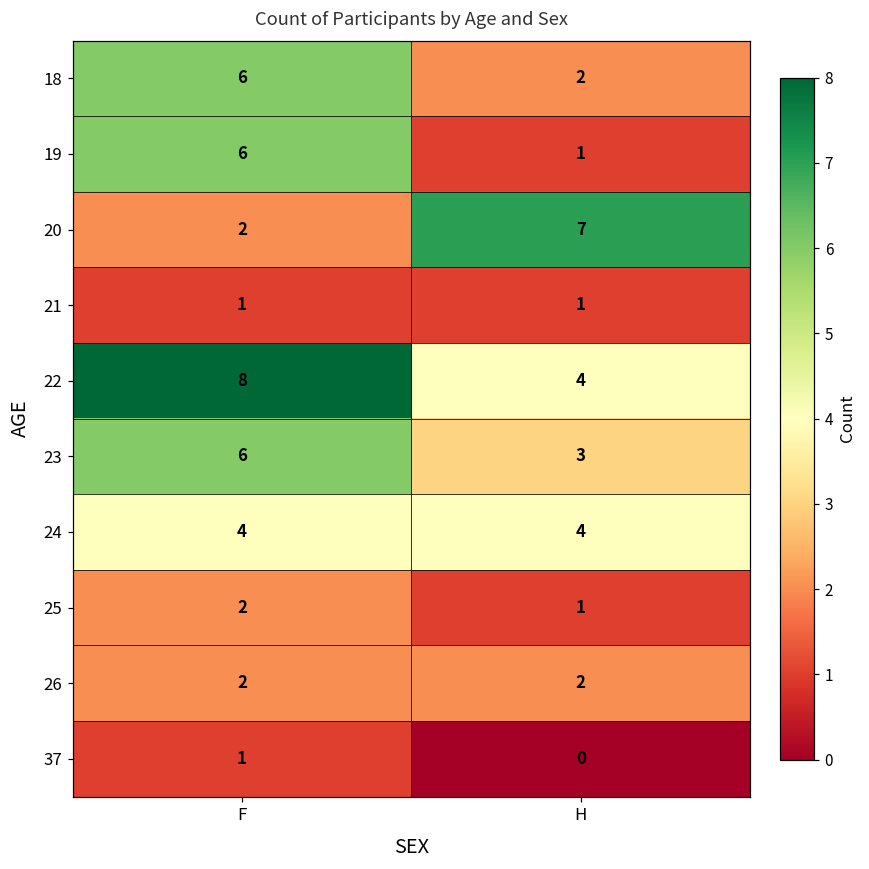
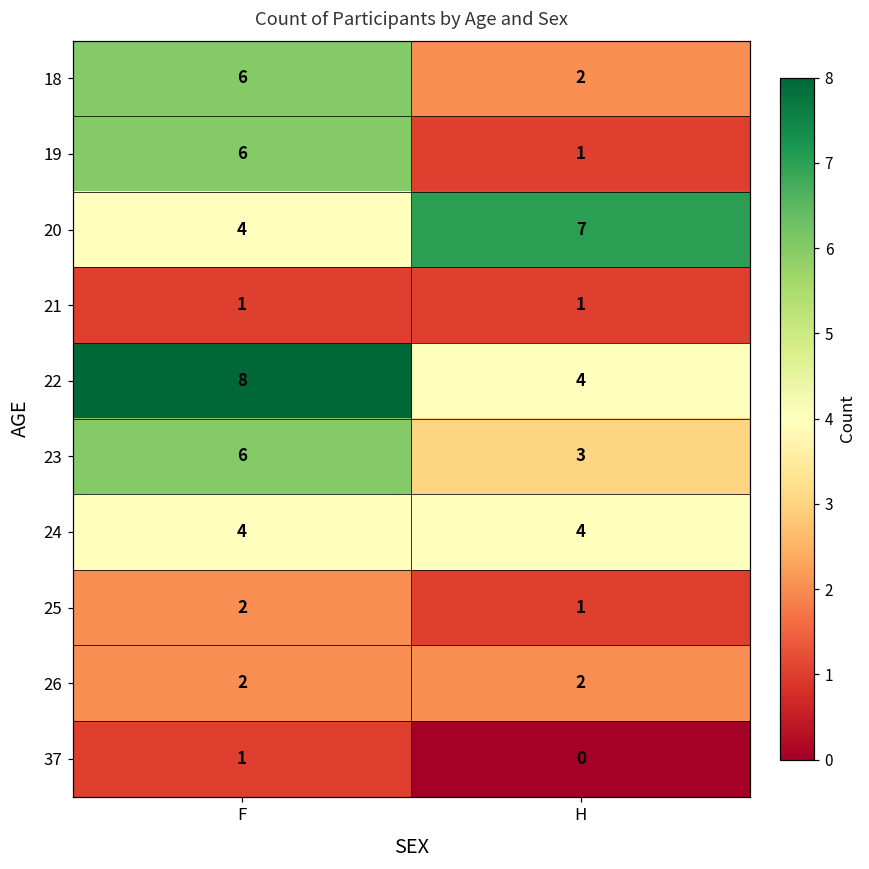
  {
    "18": {
      "F": 6,
      "H": 2
    },
    "19": {
      "F": 6,
      "H": 1
    },
    "20": {
-     "F": 2,
+     "F": 4,
      "H": 7
    },
    "21": {
      "F": 1,
      "H": 1
    },
    "22": {
      "F": 8,
      "H": 4
    },
    "23": {
      "F": 6,
      "H": 3
    },
    "24": {
      "F": 4,
      "H": 4
    },
    "25": {
      "F": 2,
      "H": 1
    },
    "26": {
      "F": 2,
      "H": 2
    },
    "37": {
      "F": 1,
      "H": 0
    }
  }
